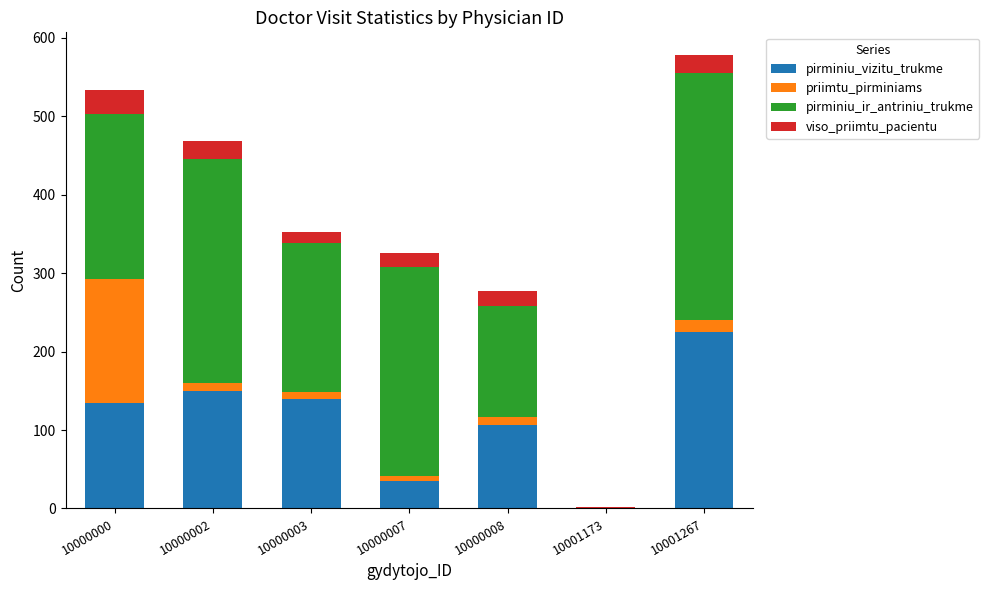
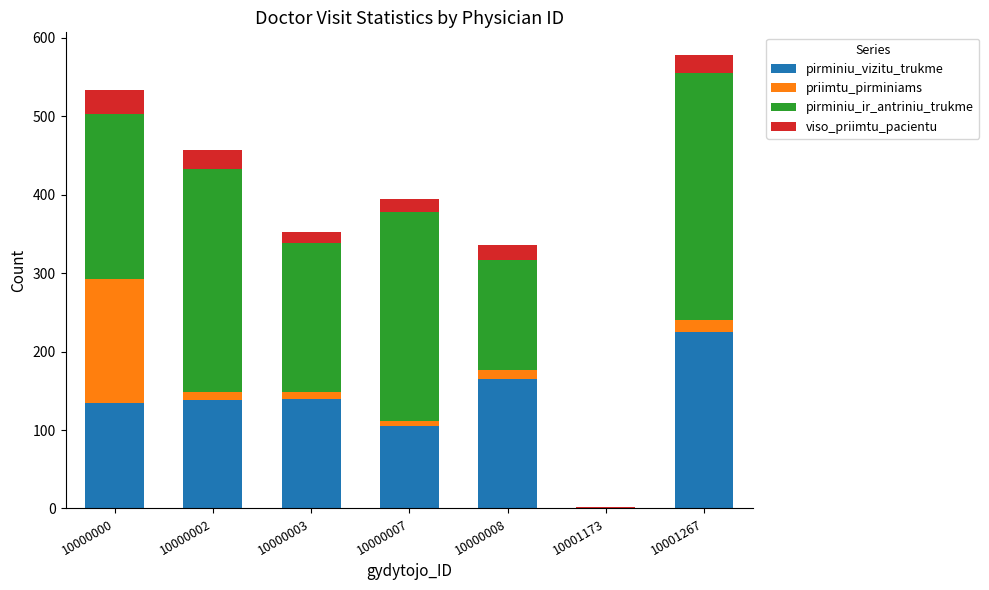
  {
    "pirminiu_vizitu_trukme": {
      "10000000": 140,
-     "10000002": 150,
+     "10000002": 140,
      "10000003": 140,
-     "10000007": 40,
-     "10000008": 110,
+     "10000007": 110,
+     "10000008": 170,
      "10001173": 0,
      "10001267": 230
    },
    "priimtu_pirminiams": {
      "10000000": 160,
      "10000002": 10,
      "10000003": 10,
      "10000007": 10,
      "10000008": 10,
      "10001267": 20
    },
    "pirminiu_ir_antriniu_trukme": {
      "10000000": 210,
      "10000002": 290,
      "10000003": 190,
      "10000007": 270,
      "10000008": 140,
      "10001173": 0,
      "10001267": 320
    },
    "viso_priimtu_pacientu": {
      "10000000": 30,
      "10000002": 20,
      "10000003": 10,
      "10000007": 20,
      "10000008": 20,
      "10001267": 20
    }
  }
